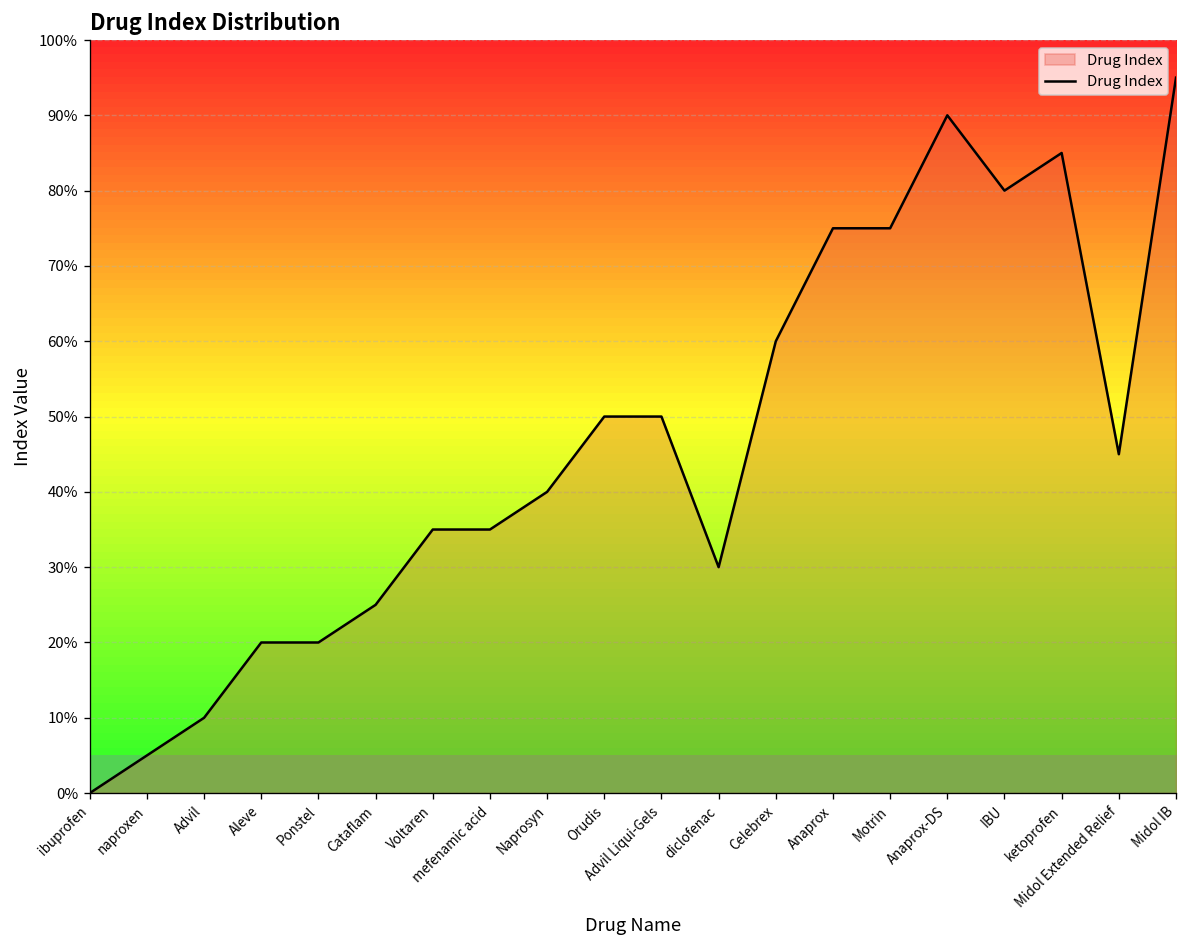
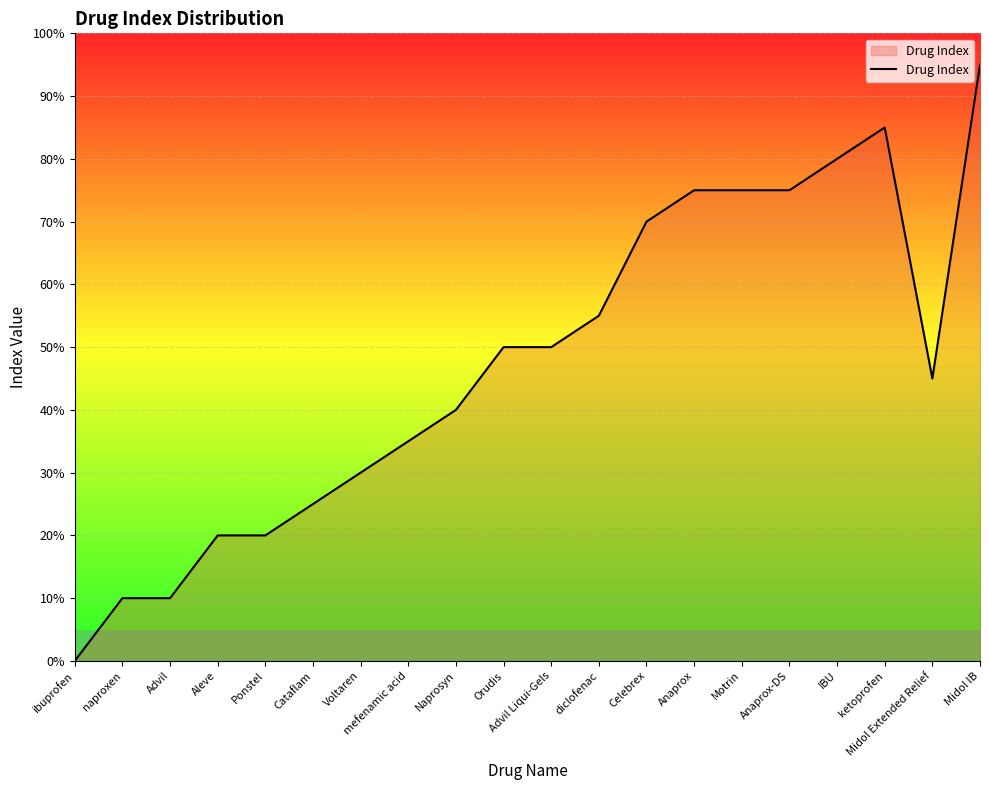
  {
    "ibuprofen": "0%",
-   "naproxen": "5%",
+   "naproxen": "10%",
    "Advil": "10%",
    "Aleve": "20%",
    "Ponstel": "20%",
    "Cataflam": "25%",
-   "Voltaren": "35%",
+   "Voltaren": "30%",
    "mefenamic acid": "35%",
    "Naprosyn": "40%",
    "Orudis": "50%",
    "Advil Liqui-Gels": "50%",
-   "diclofenac": "30%",
-   "Celebrex": "60%",
+   "diclofenac": "55%",
+   "Celebrex": "70%",
    "Anaprox": "75%",
    "Motrin": "75%",
-   "Anaprox-DS": "90%",
+   "Anaprox-DS": "75%",
    "IBU": "80%",
    "ketoprofen": "85%",
    "Midol Extended Relief": "45%",
    "Midol IB": "95%"
  }
